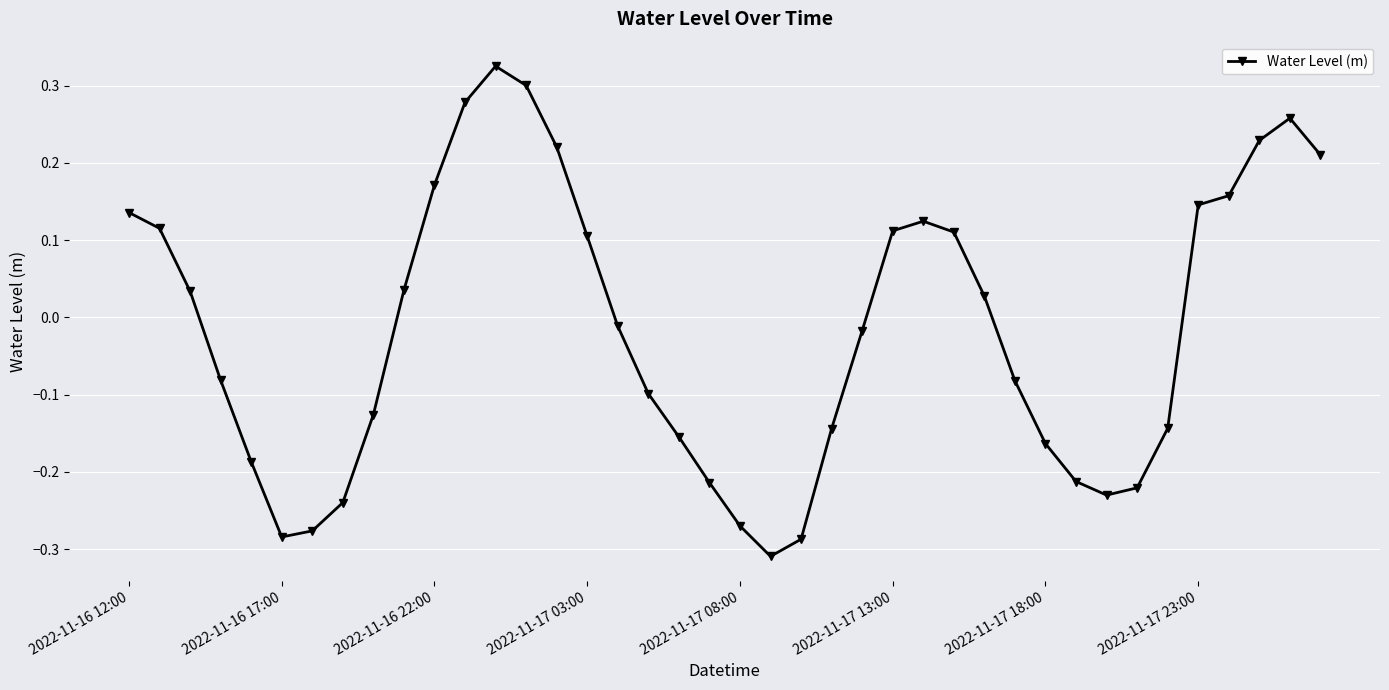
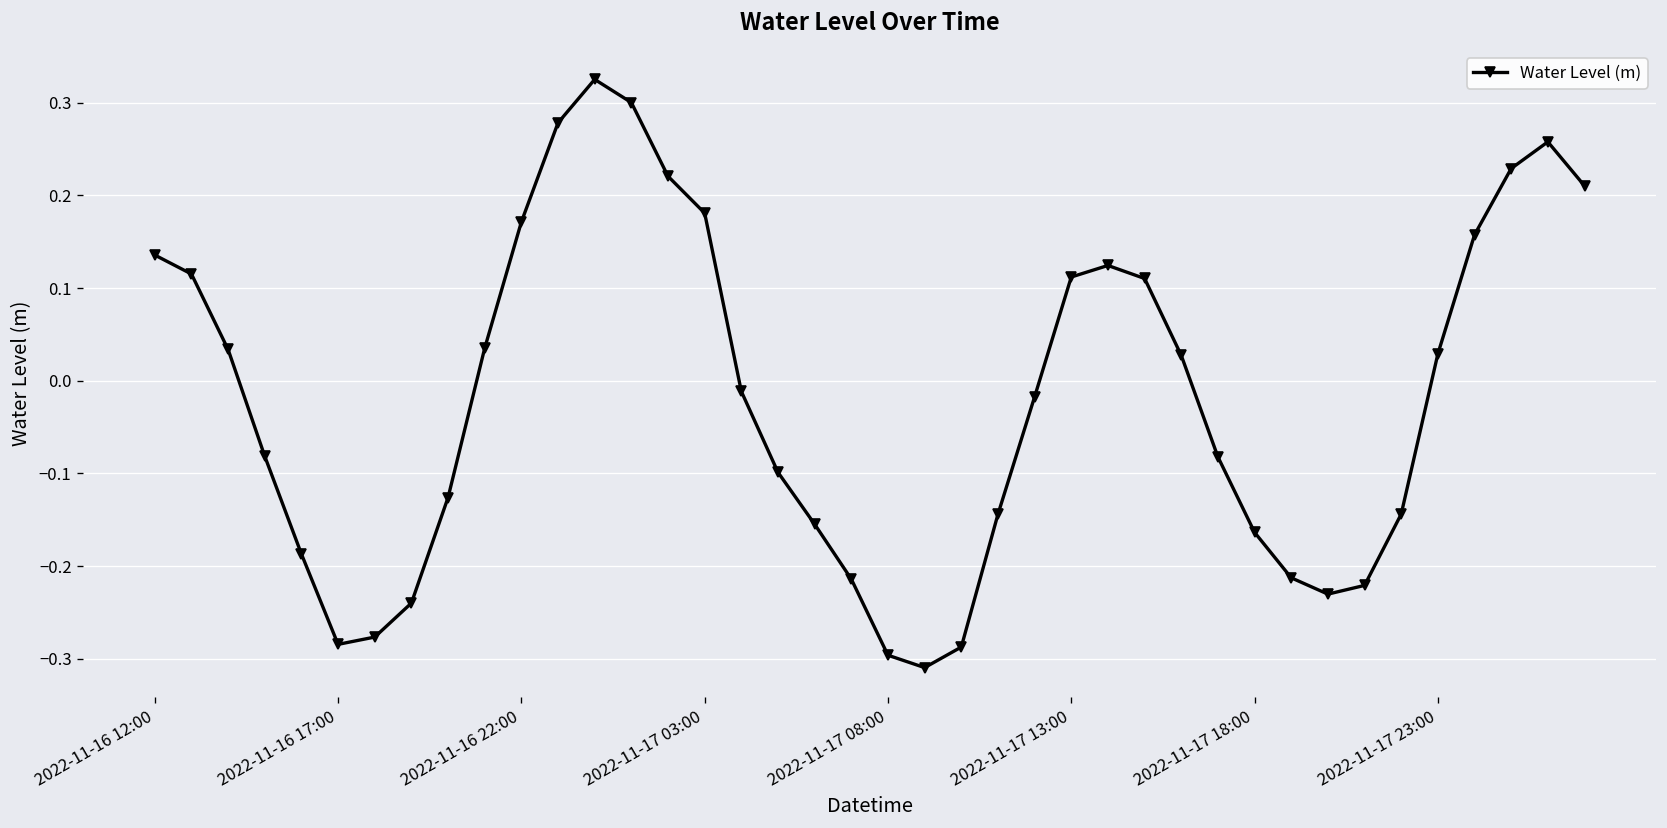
  {
    "2022-11-16 12:00": 0.14,
    "2022-11-16 17:00": -0.28,
    "2022-11-16 22:00": 0.17,
-   "2022-11-17 03:00": 0.10,
-   "2022-11-17 08:00": -0.27,
+   "2022-11-17 03:00": 0.18,
+   "2022-11-17 08:00": -0.30,
    "2022-11-17 13:00": 0.11,
    "2022-11-17 18:00": -0.16,
-   "2022-11-17 23:00": 0.15
+   "2022-11-17 23:00": 0.03
  }
